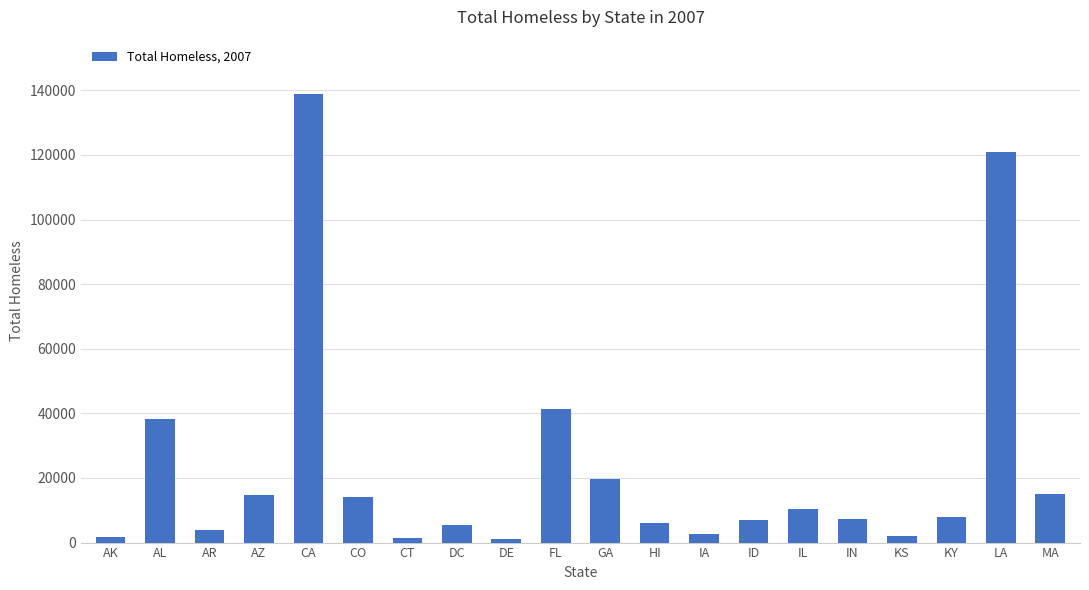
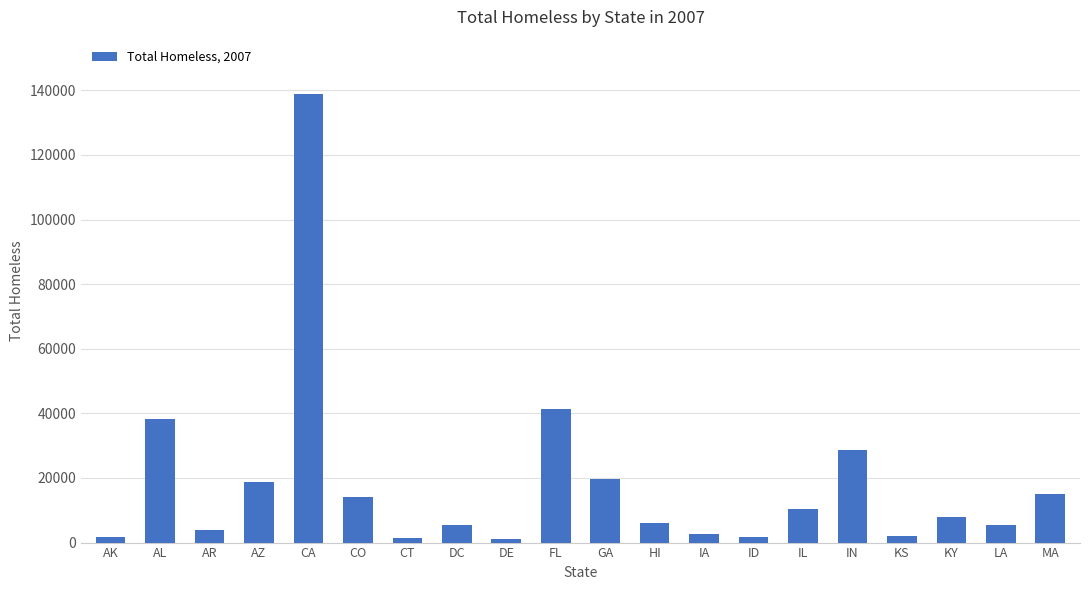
  {
    "AK": 2000,
    "AL": 38000,
    "AR": 4000,
-   "AZ": 15000,
+   "AZ": 19000,
    "CA": 139000,
    "CO": 14000,
    "CT": 1000,
    "DC": 5000,
    "DE": 1000,
    "FL": 41000,
    "GA": 20000,
    "HI": 6000,
    "IA": 3000,
-   "ID": 7000,
+   "ID": 2000,
    "IL": 11000,
-   "IN": 7000,
+   "IN": 29000,
    "KS": 2000,
    "KY": 8000,
-   "LA": 121000,
+   "LA": 5000,
    "MA": 15000
  }
